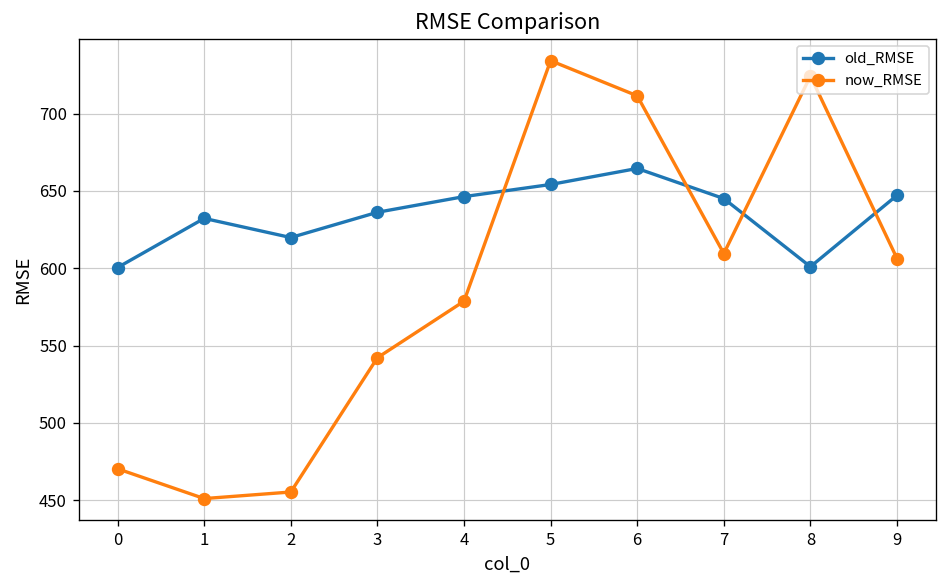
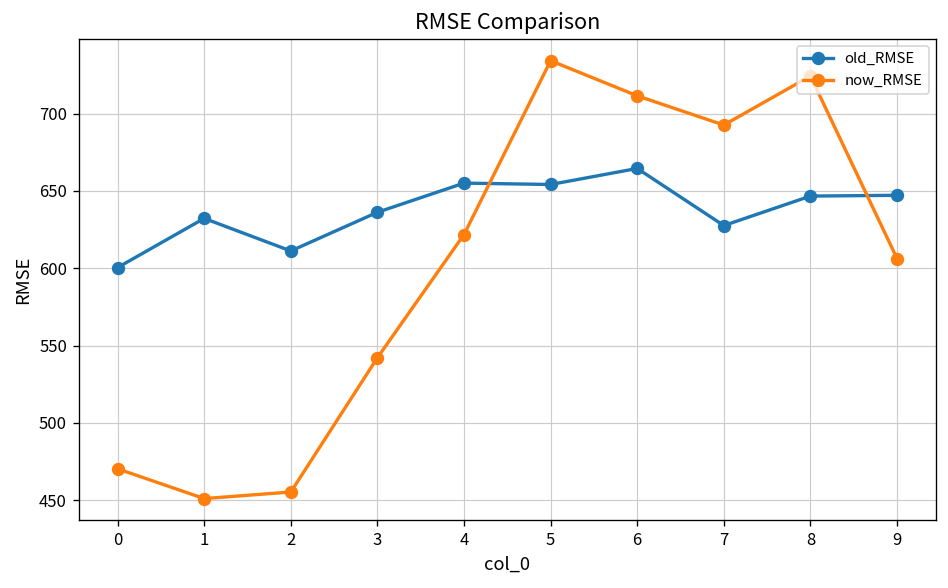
  {
    "old_RMSE": {
      "0": 600,
      "1": 632,
-     "2": 620,
+     "2": 611,
      "3": 636,
-     "4": 646,
+     "4": 655,
      "5": 654,
      "6": 665,
-     "7": 645,
-     "8": 601,
+     "7": 628,
+     "8": 647,
      "9": 647
    },
    "now_RMSE": {
      "0": 470,
      "1": 451,
      "2": 455,
      "3": 542,
-     "4": 579,
+     "4": 622,
      "5": 734,
      "6": 712,
-     "7": 610,
+     "7": 693,
      "9": 606
    }
  }
